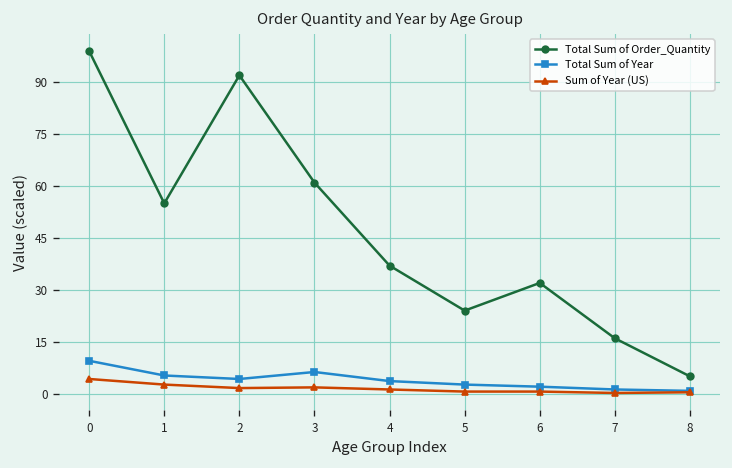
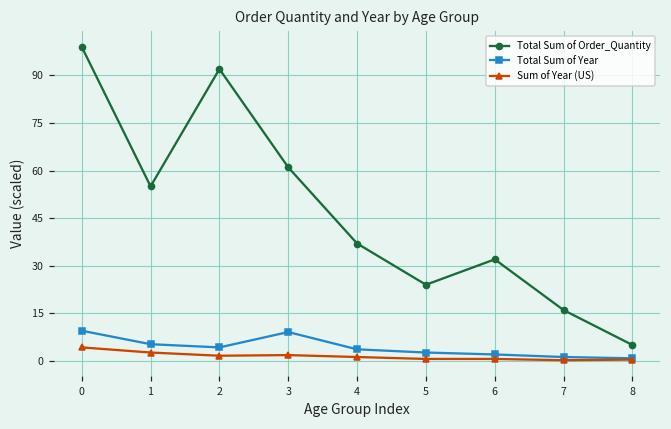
  {
    "Total Sum of Order_Quantity": {
      "0": 99,
      "1": 55,
      "2": 92,
      "3": 61,
      "4": 37,
      "5": 24,
      "6": 32,
      "7": 16,
      "8": 5
    },
    "Total Sum of Year": {
      "0": 9,
      "1": 5,
      "2": 4,
-     "3": 6,
+     "3": 9,
      "4": 4,
      "5": 3,
      "6": 2,
      "7": 1
    },
    "Sum of Year (US)": {
      "0": 4,
      "1": 3,
      "2": 2,
      "3": 2,
      "4": 1,
      "5": 1,
      "6": 1,
      "7": 0
    }
  }
